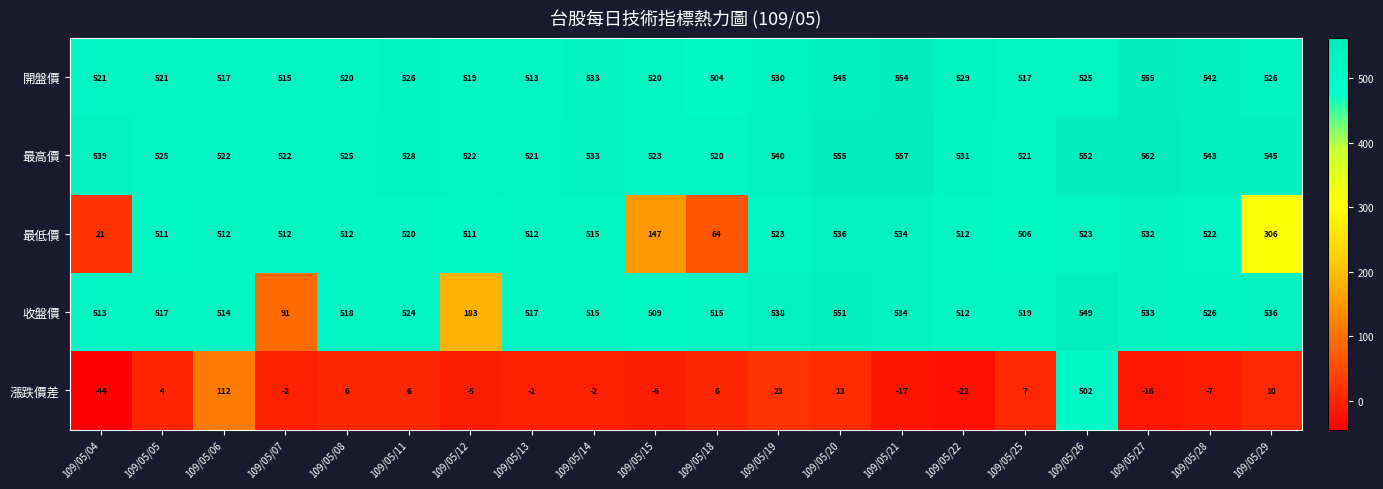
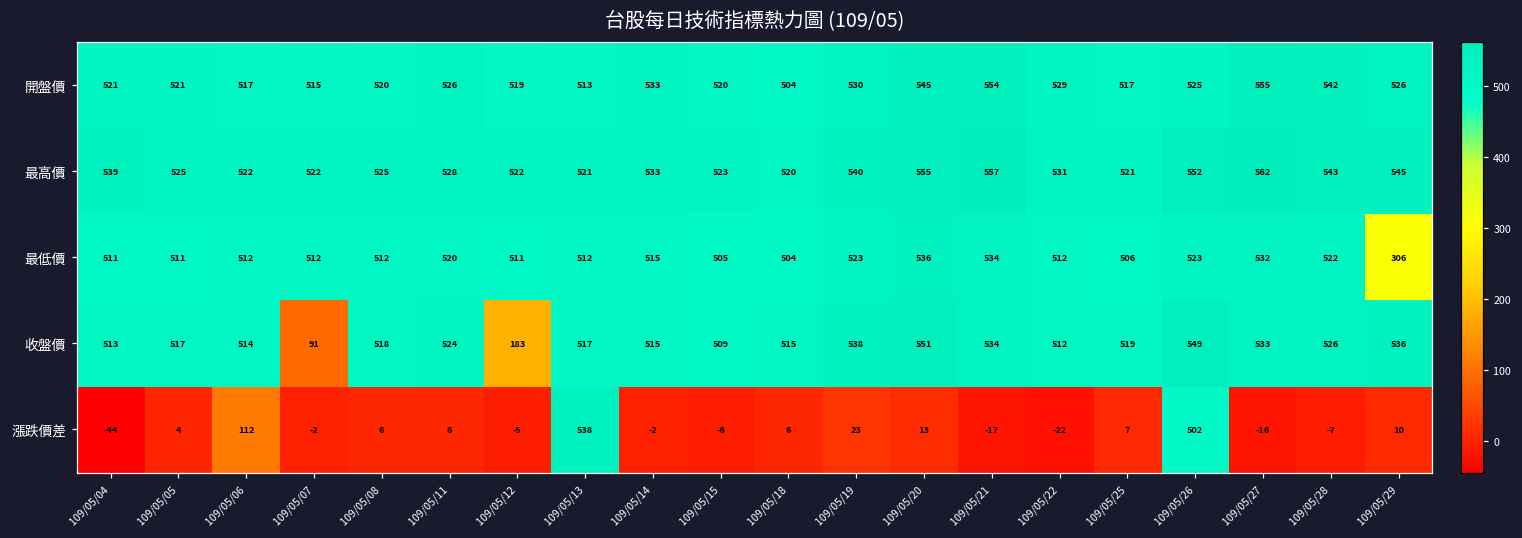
  {
    "開盤價": {
      "109/05/04": 521,
      "109/05/05": 521,
      "109/05/06": 517,
      "109/05/07": 515,
      "109/05/08": 520,
      "109/05/11": 526,
      "109/05/12": 519,
      "109/05/13": 513,
      "109/05/14": 533,
      "109/05/15": 520,
      "109/05/18": 504,
      "109/05/19": 530,
      "109/05/20": 545,
      "109/05/21": 554,
      "109/05/22": 529,
      "109/05/25": 517,
      "109/05/26": 525,
      "109/05/27": 555,
      "109/05/28": 542,
      "109/05/29": 526
    },
    "最高價": {
      "109/05/04": 539,
      "109/05/05": 525,
      "109/05/06": 522,
      "109/05/07": 522,
      "109/05/08": 525,
      "109/05/11": 528,
      "109/05/12": 522,
      "109/05/13": 521,
      "109/05/14": 533,
      "109/05/15": 523,
      "109/05/18": 520,
      "109/05/19": 540,
      "109/05/20": 555,
      "109/05/21": 557,
      "109/05/22": 531,
      "109/05/25": 521,
      "109/05/26": 552,
      "109/05/27": 562,
      "109/05/28": 543,
      "109/05/29": 545
    },
    "最低價": {
-     "109/05/04": 21,
+     "109/05/04": 511,
      "109/05/05": 511,
      "109/05/06": 512,
      "109/05/07": 512,
      "109/05/08": 512,
      "109/05/11": 520,
      "109/05/12": 511,
      "109/05/13": 512,
      "109/05/14": 515,
-     "109/05/15": 147,
-     "109/05/18": 64,
+     "109/05/15": 505,
+     "109/05/18": 504,
      "109/05/19": 523,
      "109/05/20": 536,
      "109/05/21": 534,
      "109/05/22": 512,
      "109/05/25": 506,
      "109/05/26": 523,
      "109/05/27": 532,
      "109/05/28": 522,
      "109/05/29": 306
    },
    "收盤價": {
      "109/05/04": 513,
      "109/05/05": 517,
      "109/05/06": 514,
      "109/05/07": 91,
      "109/05/08": 518,
      "109/05/11": 524,
      "109/05/12": 183,
      "109/05/13": 517,
      "109/05/14": 515,
      "109/05/15": 509,
      "109/05/18": 515,
      "109/05/19": 538,
      "109/05/20": 551,
      "109/05/21": 534,
      "109/05/22": 512,
      "109/05/25": 519,
      "109/05/26": 549,
      "109/05/27": 533,
      "109/05/28": 526,
      "109/05/29": 536
    },
    "漲跌價差": {
      "109/05/04": -44,
      "109/05/05": 4,
      "109/05/06": 112,
      "109/05/07": -2,
      "109/05/08": 6,
      "109/05/11": 6,
      "109/05/12": -5,
-     "109/05/13": -2,
+     "109/05/13": 538,
      "109/05/14": -2,
      "109/05/15": -6,
      "109/05/18": 6,
      "109/05/19": 23,
      "109/05/20": 13,
      "109/05/21": -17,
      "109/05/22": -22,
      "109/05/25": 7,
      "109/05/26": 502,
      "109/05/27": -16,
      "109/05/28": -7,
      "109/05/29": 10
    }
  }
